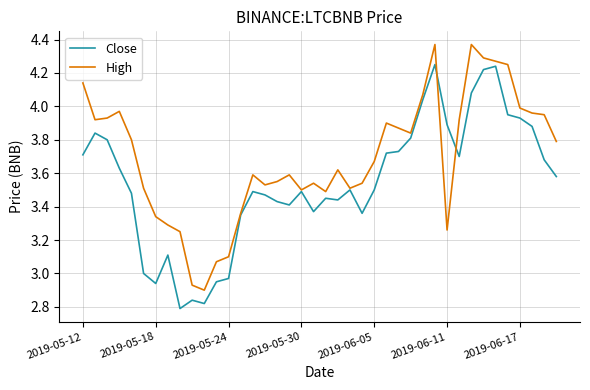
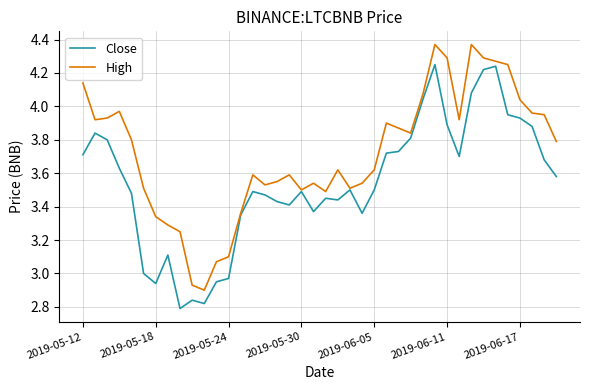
  {
    "Close": {
      "2019-05-12": 3.71,
      "2019-05-18": 2.94,
      "2019-05-24": 2.97,
      "2019-06-05": 3.50,
      "2019-06-11": 3.89,
      "2019-06-17": 3.93
    },
    "High": {
      "2019-05-12": 4.14,
      "2019-05-18": 3.34,
      "2019-05-24": 3.10,
-     "2019-06-05": 3.67,
-     "2019-06-11": 3.26,
-     "2019-06-17": 3.99
+     "2019-06-05": 3.62,
+     "2019-06-11": 4.29,
+     "2019-06-17": 4.04
    }
  }
